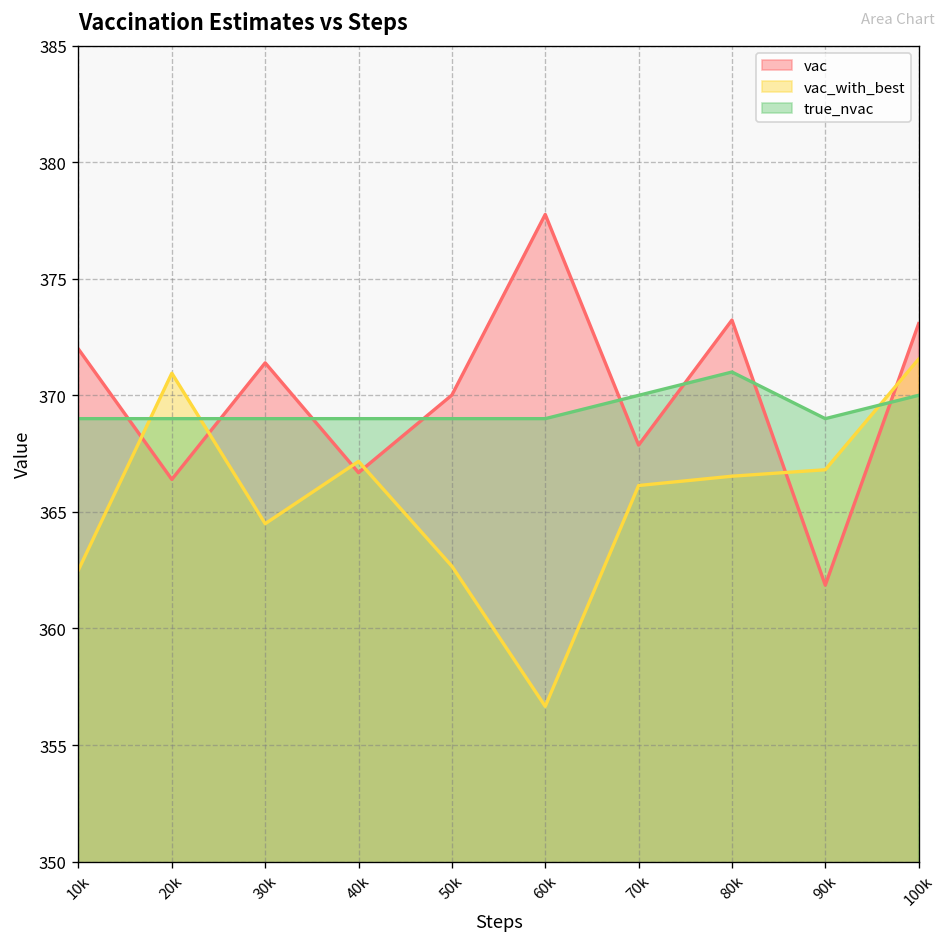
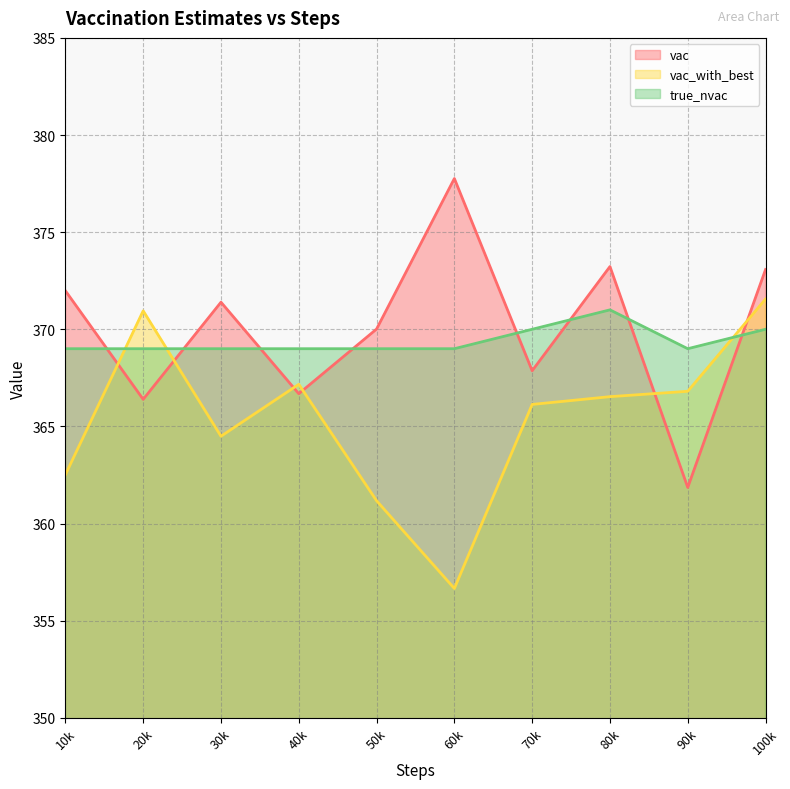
  {
    "vac": {
      "10k": 372.0,
      "20k": 366.4,
      "30k": 371.4,
      "40k": 366.7,
      "50k": 370.0,
      "60k": 377.8,
      "70k": 367.9,
      "80k": 373.2,
      "90k": 361.9,
      "100k": 373.1
    },
    "vac_with_best": {
      "10k": 362.5,
      "20k": 370.9,
      "30k": 364.5,
      "40k": 367.2,
-     "50k": 362.7,
+     "50k": 361.2,
      "60k": 356.7,
      "70k": 366.1,
      "80k": 366.5,
      "90k": 366.8,
      "100k": 371.6
    },
    "true_nvac": {
      "10k": 369.0,
      "20k": 369.0,
      "30k": 369.0,
      "40k": 369.0,
      "50k": 369.0,
      "60k": 369.0,
      "70k": 370.0,
      "80k": 371.0,
      "90k": 369.0,
      "100k": 370.0
    }
  }
